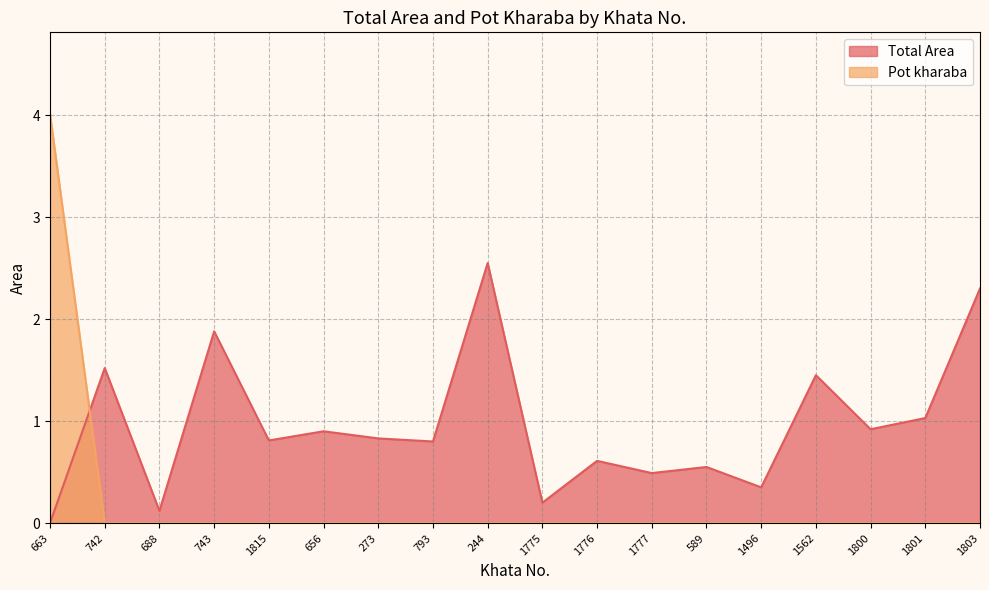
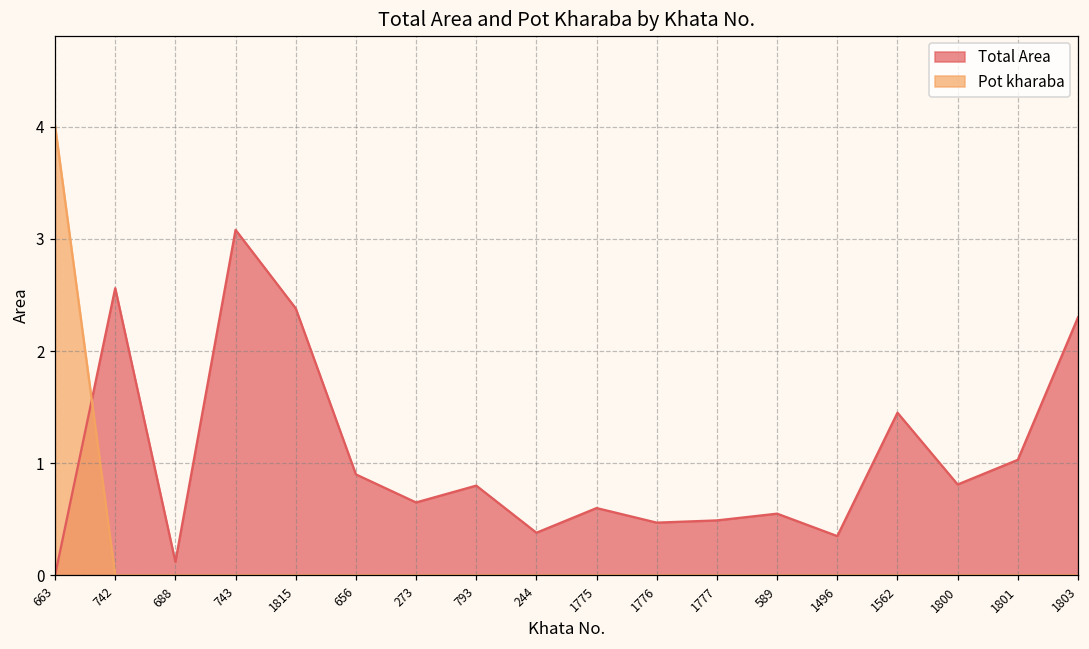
  {
    "Total Area": {
      "663": 0.00,
-     "742": 1.52,
+     "742": 2.56,
      "688": 0.12,
-     "743": 1.88,
-     "1815": 0.81,
+     "743": 3.08,
+     "1815": 2.38,
      "656": 0.90,
-     "273": 0.83,
+     "273": 0.65,
      "793": 0.80,
-     "244": 2.55,
-     "1775": 0.2,
-     "1776": 0.61,
+     "244": 0.38,
+     "1775": 0.6,
+     "1776": 0.47,
      "1777": 0.49,
      "589": 0.55,
      "1496": 0.35,
      "1562": 1.45,
-     "1800": 0.92,
+     "1800": 0.81,
      "1801": 1.03,
      "1803": 2.30
    },
    "Pot kharaba": {
      "663": 4.01,
      "742": 0.00,
      "688": 0.00,
      "743": 0.00,
      "1815": 0.00,
      "656": 0.00,
      "273": 0.00,
      "793": 0.00,
      "244": 0.00,
      "1775": 0.00,
      "1776": 0.00,
      "1777": 0.00,
      "589": 0.00,
      "1496": 0.00,
      "1562": 0.00,
      "1800": 0.00,
      "1801": 0.00,
      "1803": 0.00
    }
  }
